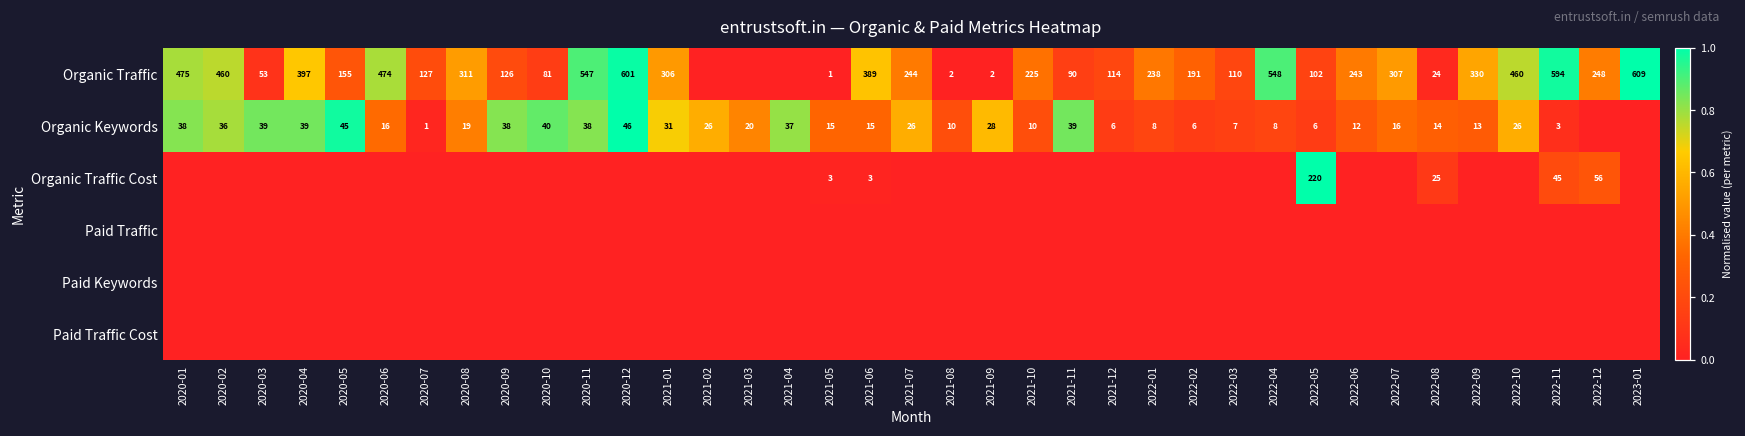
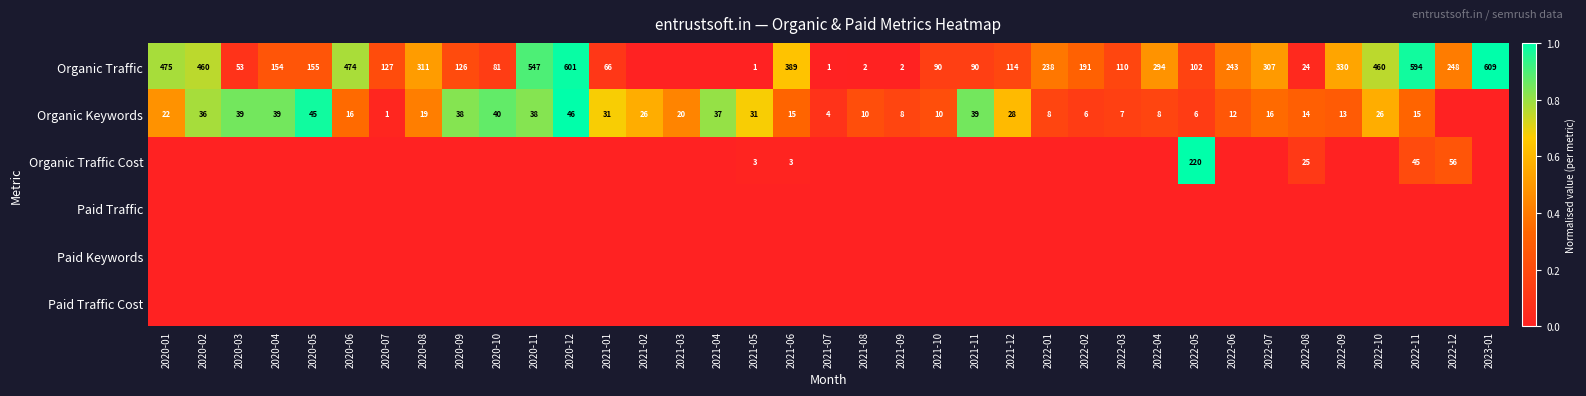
  {
    "Organic Traffic": {
      "2020-01": 475,
      "2020-02": 460,
      "2020-03": 53,
-     "2020-04": 397,
+     "2020-04": 154,
      "2020-05": 155,
      "2020-06": 474,
      "2020-07": 127,
      "2020-08": 311,
      "2020-09": 126,
      "2020-10": 81,
      "2020-11": 547,
      "2020-12": 601,
-     "2021-01": 306,
+     "2021-01": 66,
      "2021-05": 1,
      "2021-06": 389,
-     "2021-07": 244,
+     "2021-07": 1,
      "2021-08": 2,
      "2021-09": 2,
-     "2021-10": 225,
+     "2021-10": 90,
      "2021-11": 90,
      "2021-12": 114,
      "2022-01": 238,
      "2022-02": 191,
      "2022-03": 110,
-     "2022-04": 548,
+     "2022-04": 294,
      "2022-05": 102,
      "2022-06": 243,
      "2022-07": 307,
      "2022-08": 24,
      "2022-09": 330,
      "2022-10": 460,
      "2022-11": 594,
      "2022-12": 248,
      "2023-01": 609
    },
    "Organic Keywords": {
-     "2020-01": 38,
+     "2020-01": 22,
      "2020-02": 36,
      "2020-03": 39,
      "2020-04": 39,
      "2020-05": 45,
      "2020-06": 16,
      "2020-07": 1,
      "2020-08": 19,
      "2020-09": 38,
      "2020-10": 40,
      "2020-11": 38,
      "2020-12": 46,
      "2021-01": 31,
      "2021-02": 26,
      "2021-03": 20,
      "2021-04": 37,
-     "2021-05": 15,
+     "2021-05": 31,
      "2021-06": 15,
-     "2021-07": 26,
+     "2021-07": 4,
      "2021-08": 10,
-     "2021-09": 28,
+     "2021-09": 8,
      "2021-10": 10,
      "2021-11": 39,
-     "2021-12": 6,
+     "2021-12": 28,
      "2022-01": 8,
      "2022-02": 6,
      "2022-03": 7,
      "2022-04": 8,
      "2022-05": 6,
      "2022-06": 12,
      "2022-07": 16,
      "2022-08": 14,
      "2022-09": 13,
      "2022-10": 26,
-     "2022-11": 3
+     "2022-11": 15
    },
    "Organic Traffic Cost": {
      "2021-05": 3,
      "2021-06": 3,
      "2022-05": 220,
      "2022-08": 25,
      "2022-11": 45,
      "2022-12": 56
    }
  }
